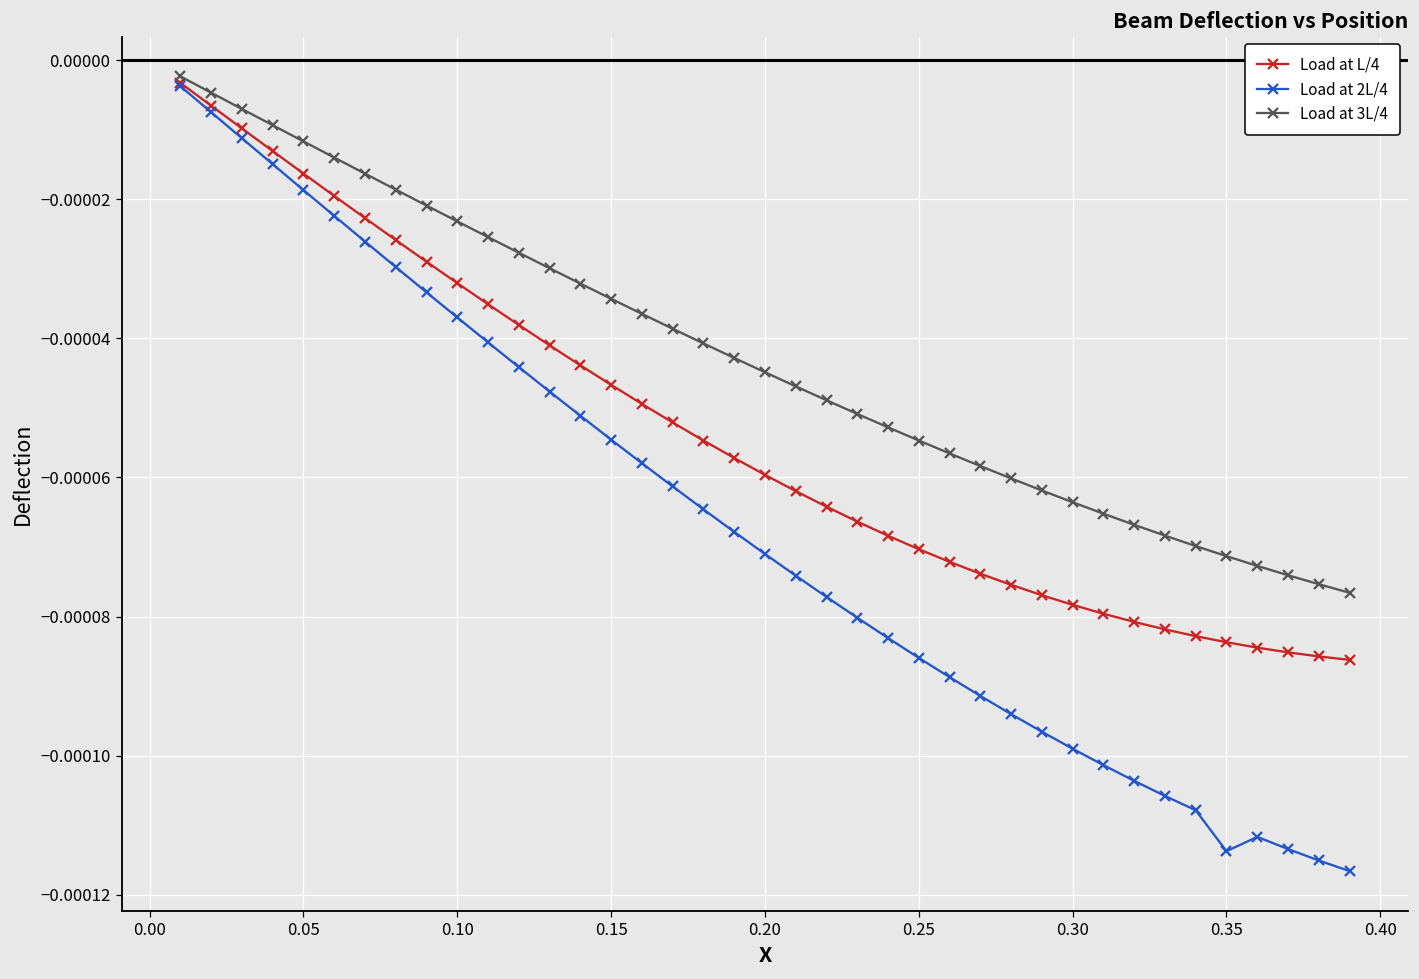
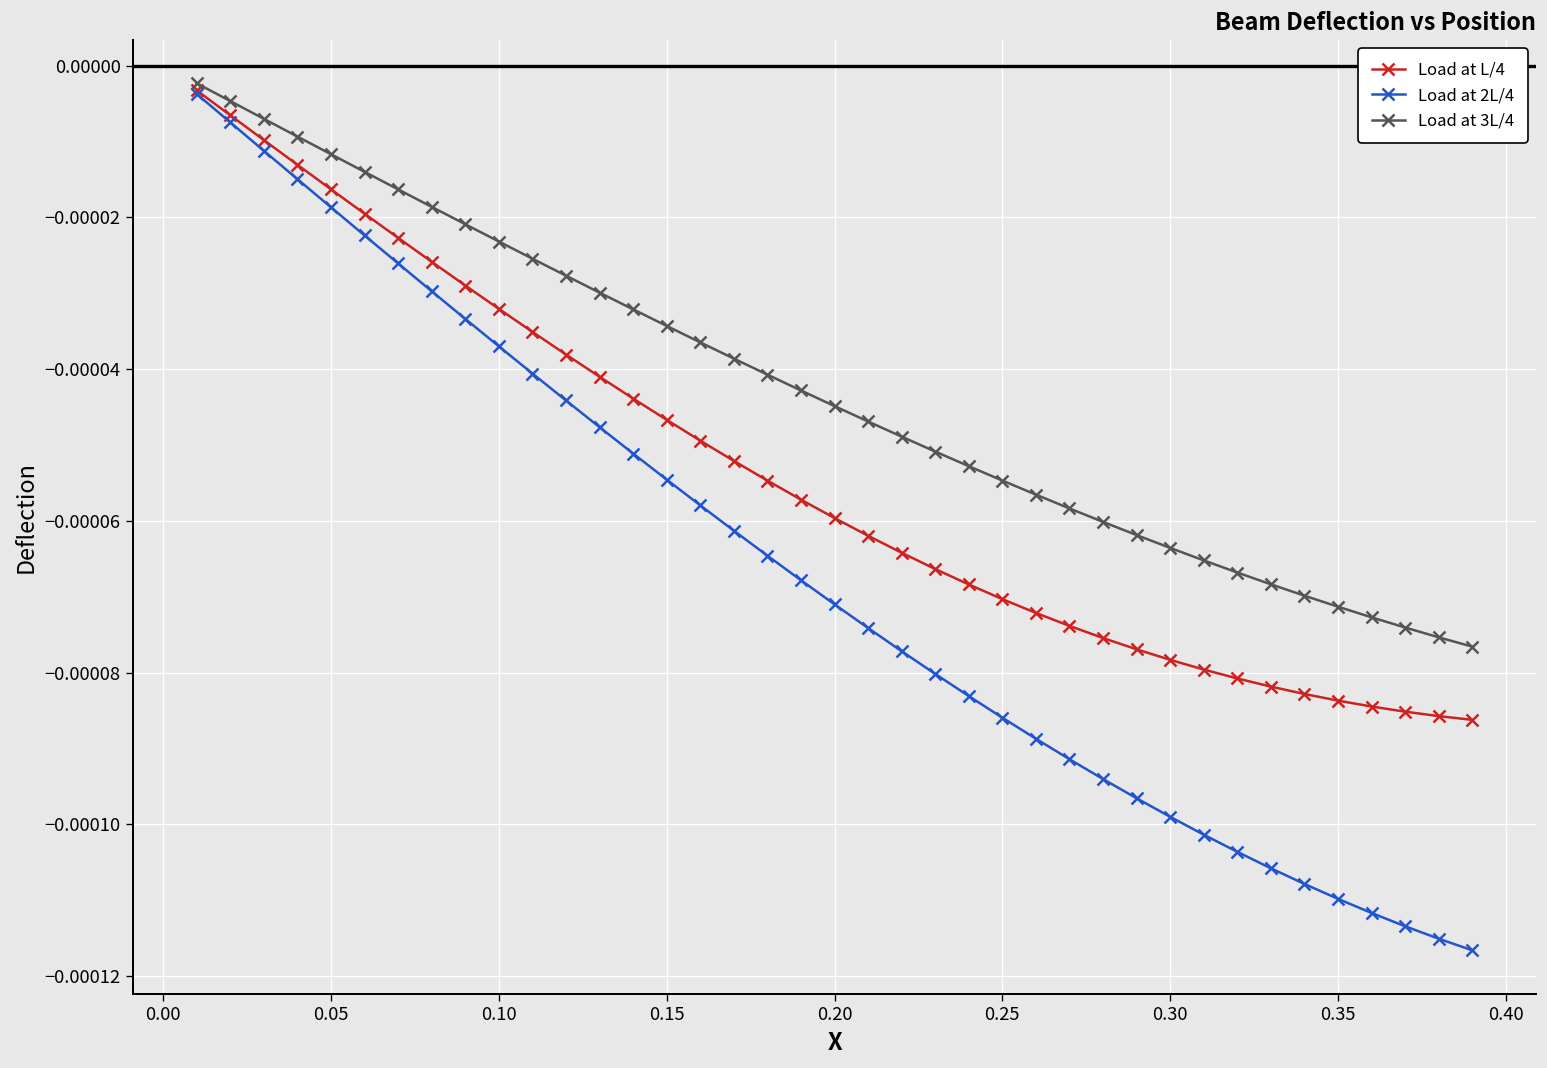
  {
    "Load at L/4": {
      "0.05": -0.000016,
      "0.10": -0.000032,
      "0.15": -0.000047,
      "0.20": -0.000060,
      "0.25": -0.000070,
      "0.30": -0.000078,
      "0.35": -0.000084
    },
    "Load at 2L/4": {
      "0.05": -0.000019,
      "0.10": -0.000037,
      "0.15": -0.000055,
      "0.20": -0.000071,
      "0.25": -0.000086,
      "0.30": -0.000099,
-     "0.35": -0.000114
+     "0.35": -0.000110
    },
    "Load at 3L/4": {
      "0.05": -0.000012,
      "0.10": -0.000023,
      "0.15": -0.000034,
      "0.20": -0.000045,
      "0.25": -0.000055,
      "0.30": -0.000064,
      "0.35": -0.000071
    }
  }
